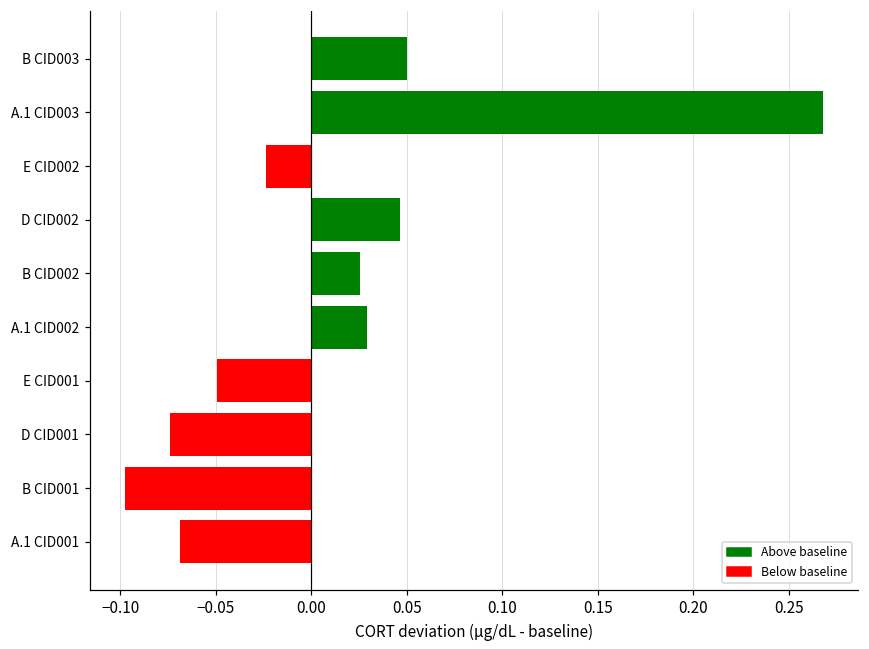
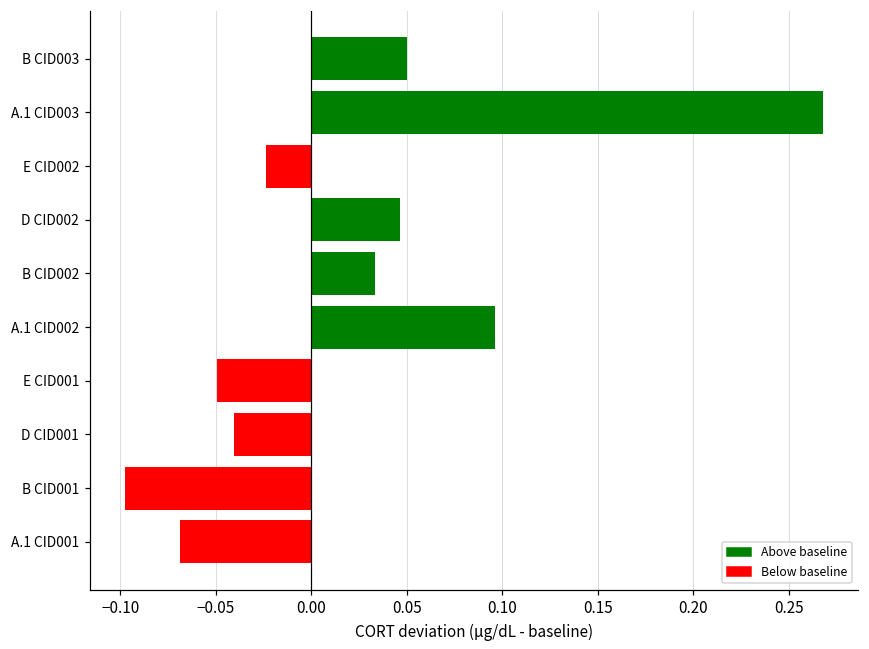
  {
    "B CID003": 0.050,
    "A.1 CID003": 0.268,
    "E CID002": -0.024,
    "D CID002": 0.047,
-   "B CID002": 0.025,
-   "A.1 CID002": 0.029,
+   "B CID002": 0.034,
+   "A.1 CID002": 0.096,
    "E CID001": -0.050,
-   "D CID001": -0.074,
+   "D CID001": -0.040,
    "B CID001": -0.098,
    "A.1 CID001": -0.069
  }
